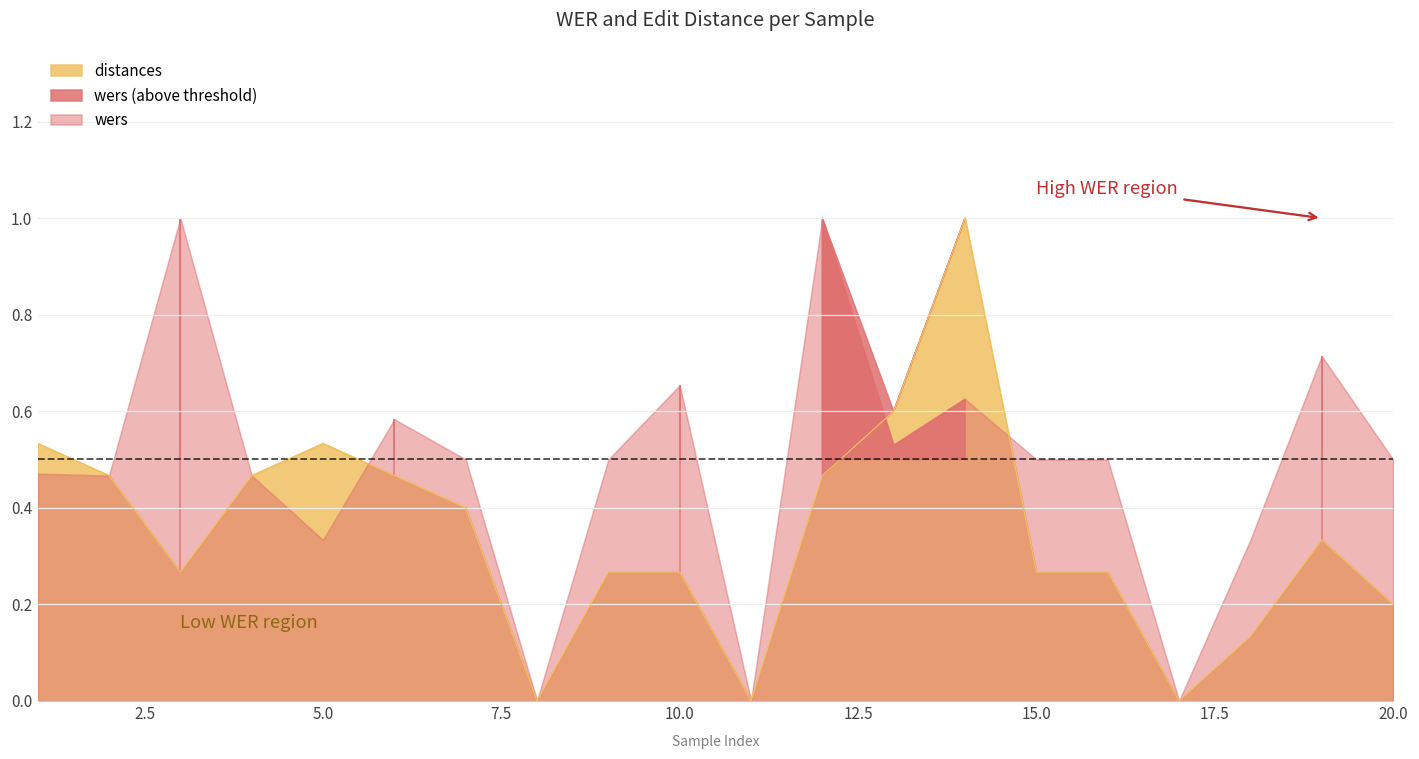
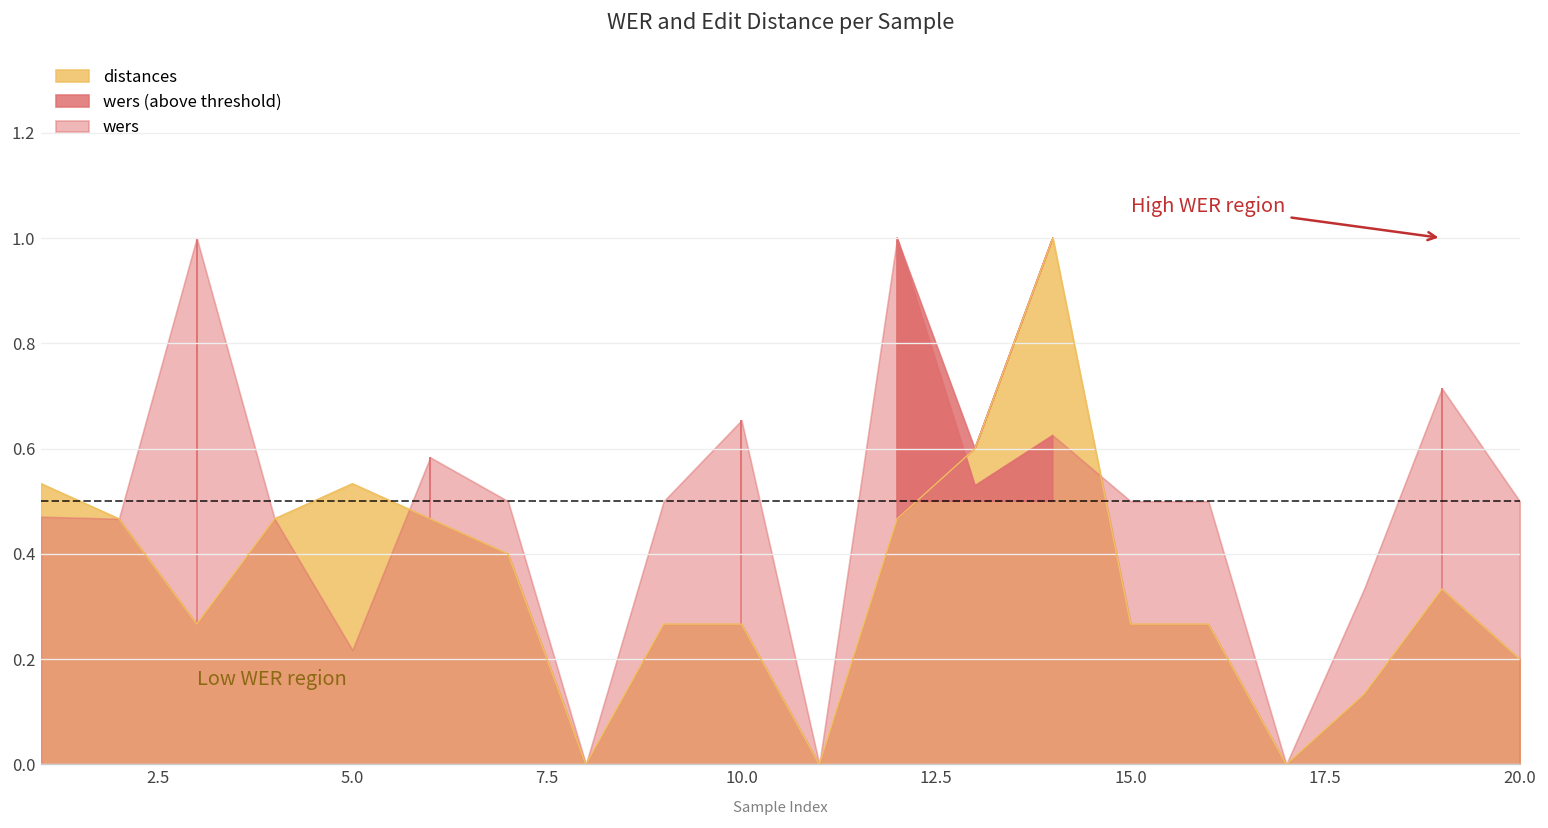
  {
    "wers": {
-     "5.0": 0.33,
+     "5.0": 0.22,
      "10.0": 0.65
    }
  }
